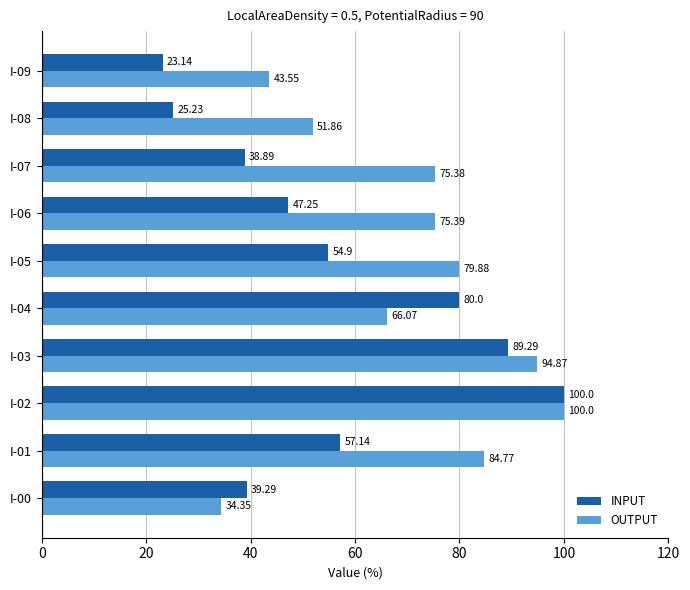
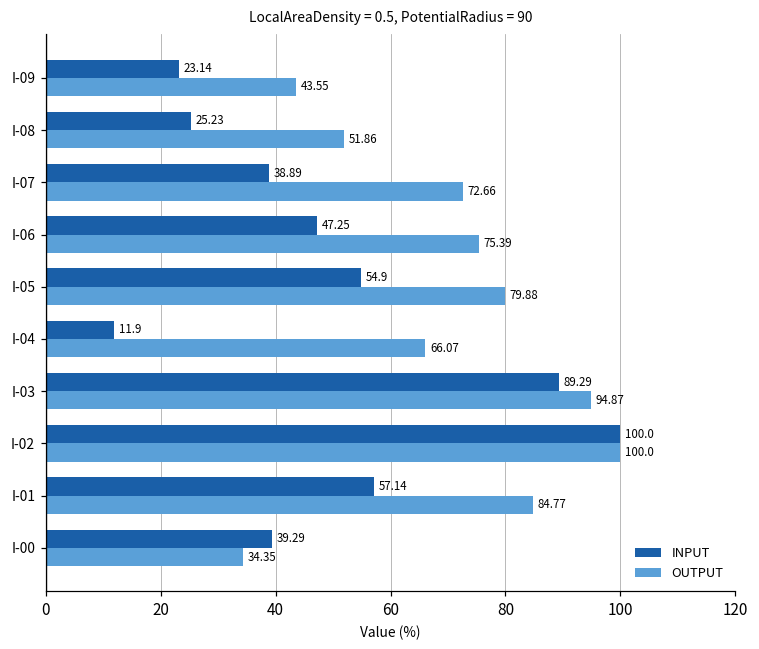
  {
    "INPUT": {
      "I-09": 23.14,
      "I-08": 25.23,
      "I-07": 38.89,
      "I-06": 47.25,
      "I-05": 54.9,
-     "I-04": 80.0,
+     "I-04": 11.9,
      "I-03": 89.29,
      "I-02": 100.0,
      "I-01": 57.14,
      "I-00": 39.29
    },
    "OUTPUT": {
      "I-09": 43.55,
      "I-08": 51.86,
-     "I-07": 75.38,
+     "I-07": 72.66,
      "I-06": 75.39,
      "I-05": 79.88,
      "I-04": 66.07,
      "I-03": 94.87,
      "I-02": 100.0,
      "I-01": 84.77,
      "I-00": 34.35
    }
  }
